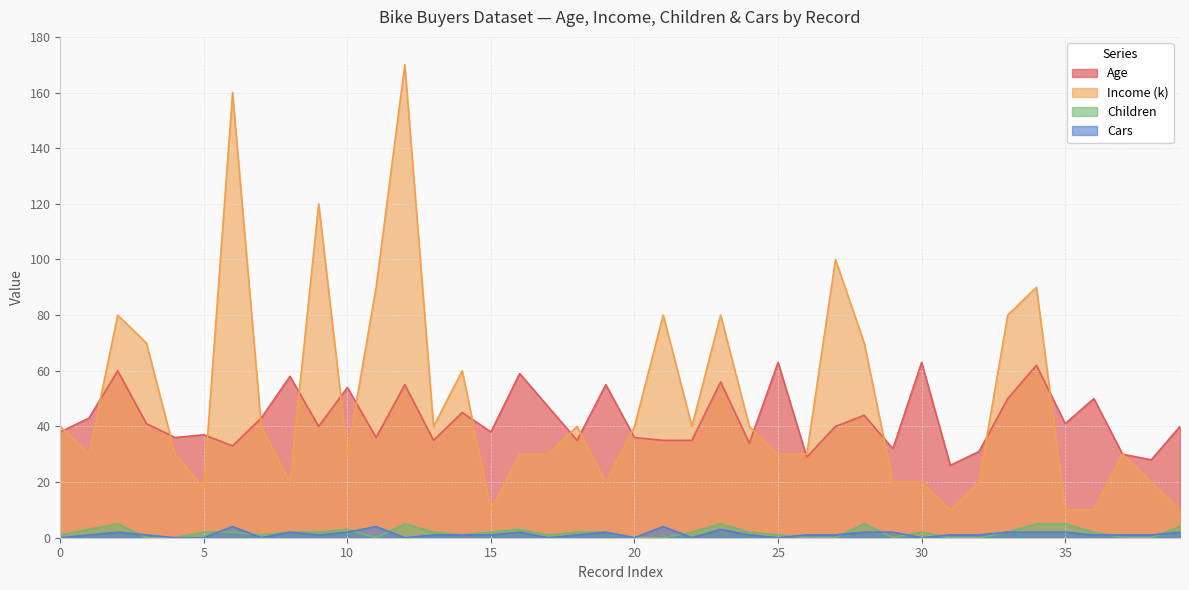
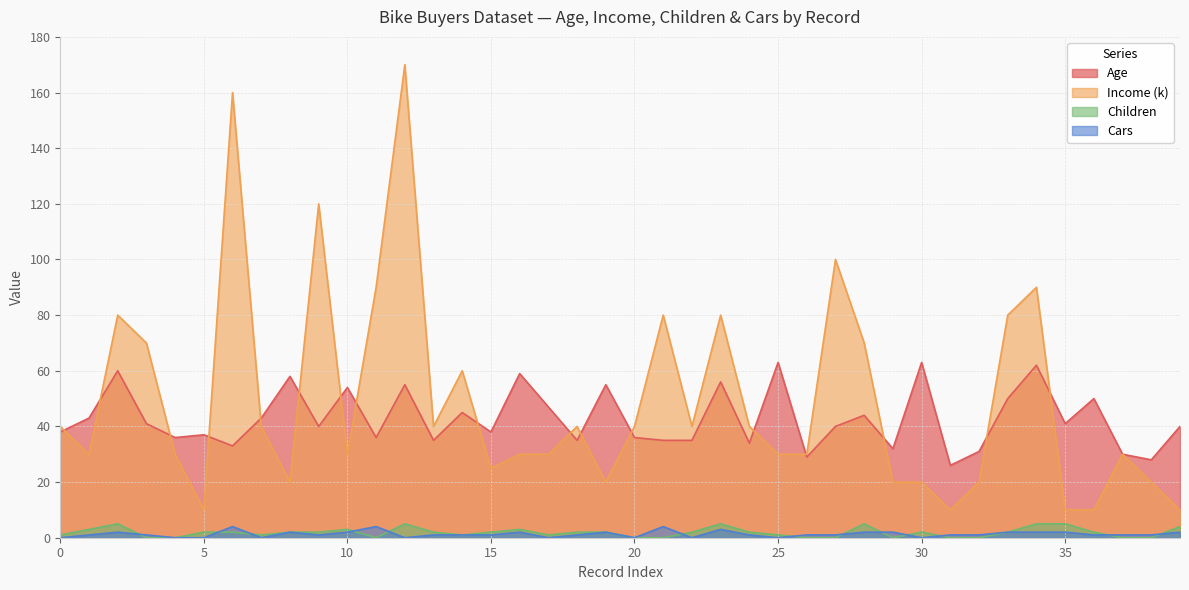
  {
    "Age": {
      "0": 38,
      "5": 37,
      "10": 54,
      "15": 38,
      "20": 36,
      "25": 63,
      "30": 63,
      "35": 41
    },
    "Income (k)": {
      "0": 40,
-     "5": 18,
+     "5": 10,
      "10": 30,
-     "15": 10,
+     "15": 25,
      "20": 40,
      "25": 30,
      "30": 20,
      "35": 10
    },
    "Children": {
      "0": 1,
      "5": 2,
      "10": 3,
      "15": 2,
      "25": 1,
      "30": 2,
      "35": 5
    },
    "Cars": {
      "0": 0,
      "5": 0,
      "10": 2,
      "15": 1,
      "25": 0,
      "30": 0,
      "35": 2
    }
  }
